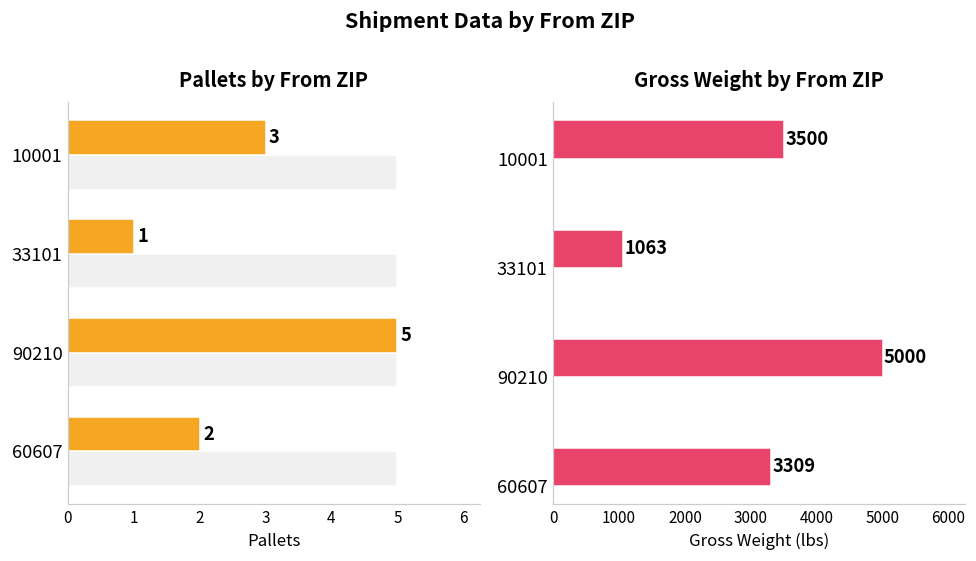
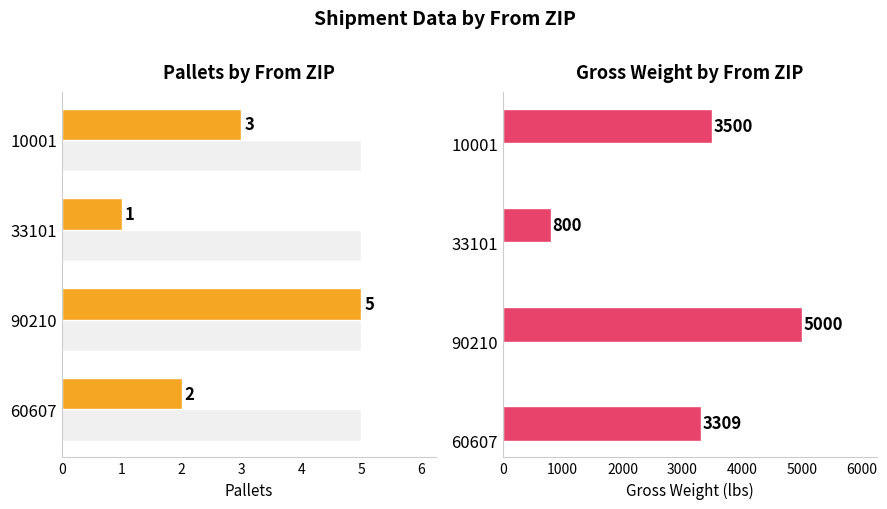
  {
    "Gross Weight by From ZIP": {
      "10001": 3500,
-     "33101": 1063,
+     "33101": 800,
      "90210": 5000,
      "60607": 3309
    }
  }
